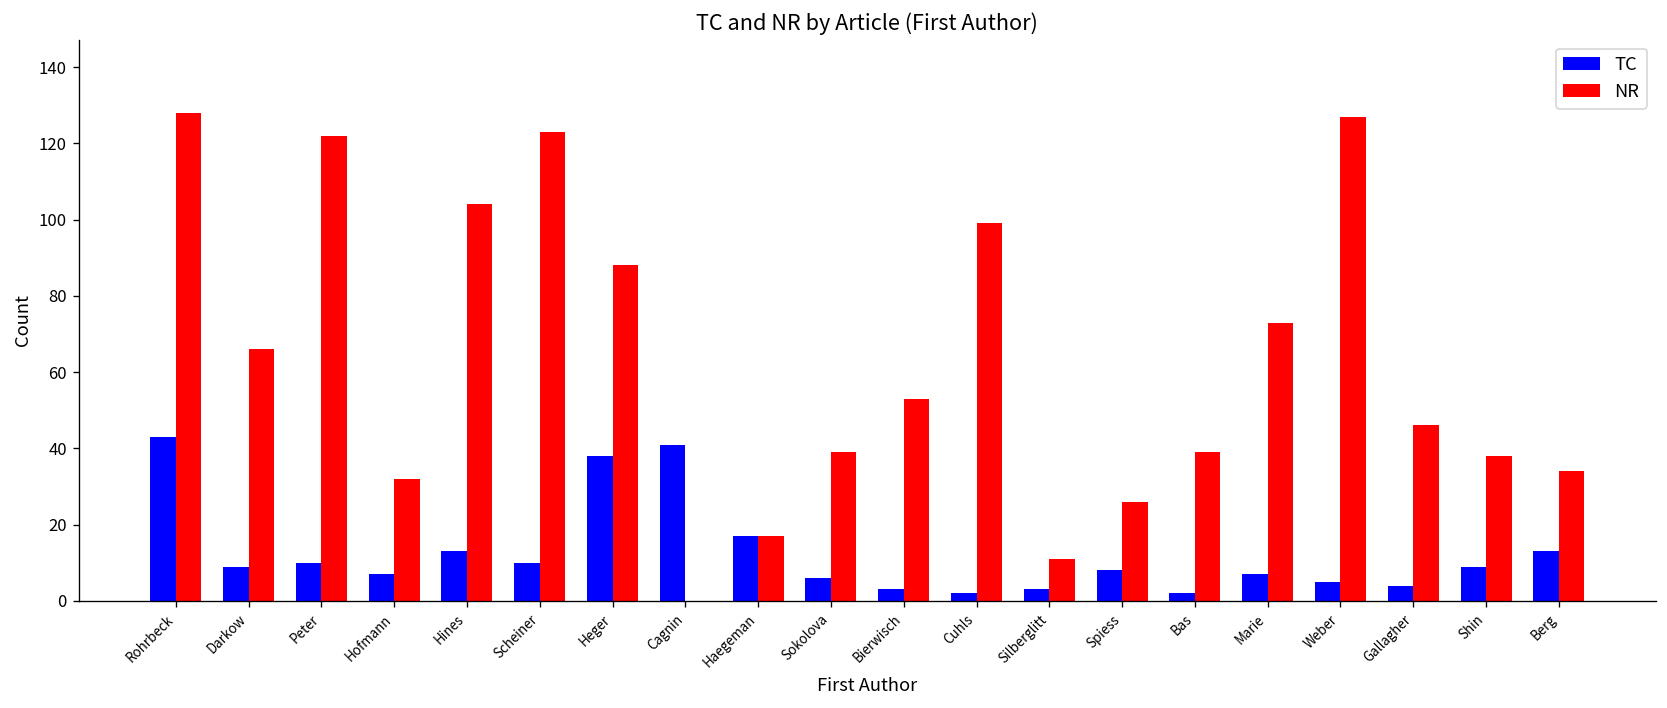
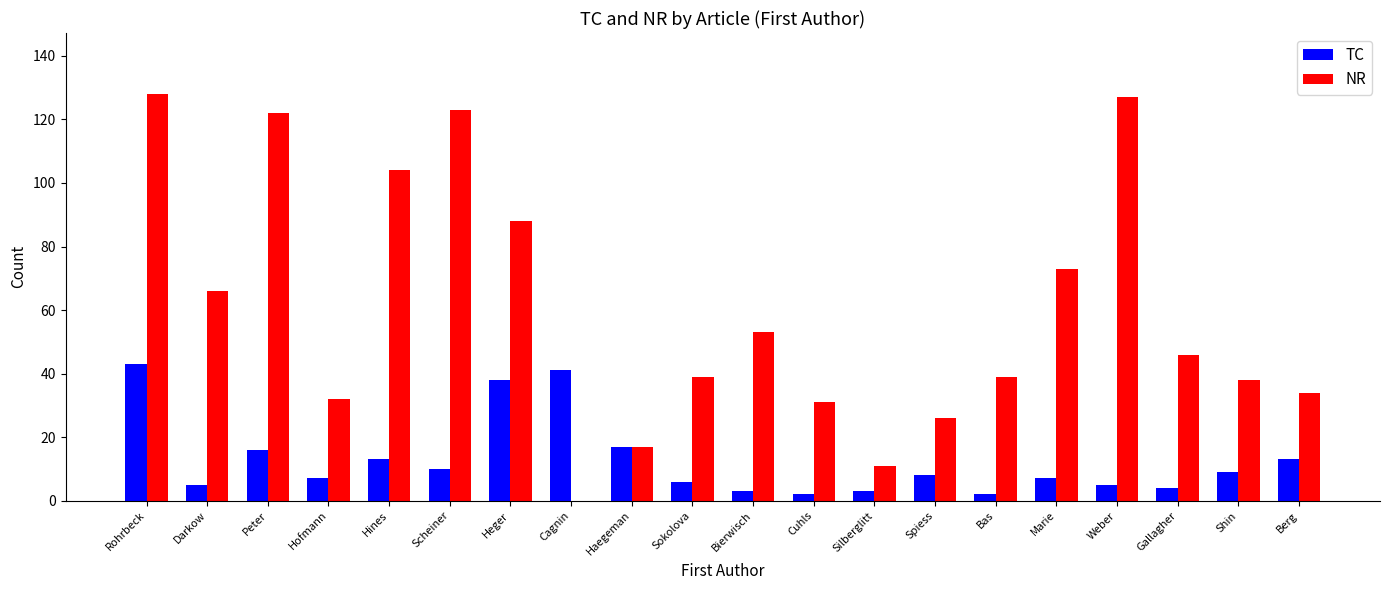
  {
    "TC": {
      "Rohrbeck": 43,
-     "Darkow": 9,
-     "Peter": 10,
+     "Darkow": 5,
+     "Peter": 16,
      "Hofmann": 7,
      "Hines": 13,
      "Scheiner": 10,
      "Heger": 38,
      "Cagnin": 41,
      "Haegeman": 17,
      "Sokolova": 6,
      "Bierwisch": 3,
      "Cuhls": 2,
      "Silberglitt": 3,
      "Spiess": 8,
      "Bas": 2,
      "Marie": 7,
      "Weber": 5,
      "Gallagher": 4,
      "Shin": 9,
      "Berg": 13
    },
    "NR": {
      "Rohrbeck": 128,
      "Darkow": 66,
      "Peter": 122,
      "Hofmann": 32,
      "Hines": 104,
      "Scheiner": 123,
      "Heger": 88,
      "Cagnin": 0,
      "Haegeman": 17,
      "Sokolova": 39,
      "Bierwisch": 53,
-     "Cuhls": 99,
+     "Cuhls": 31,
      "Silberglitt": 11,
      "Spiess": 26,
      "Bas": 39,
      "Marie": 73,
      "Weber": 127,
      "Gallagher": 46,
      "Shin": 38,
      "Berg": 34
    }
  }
